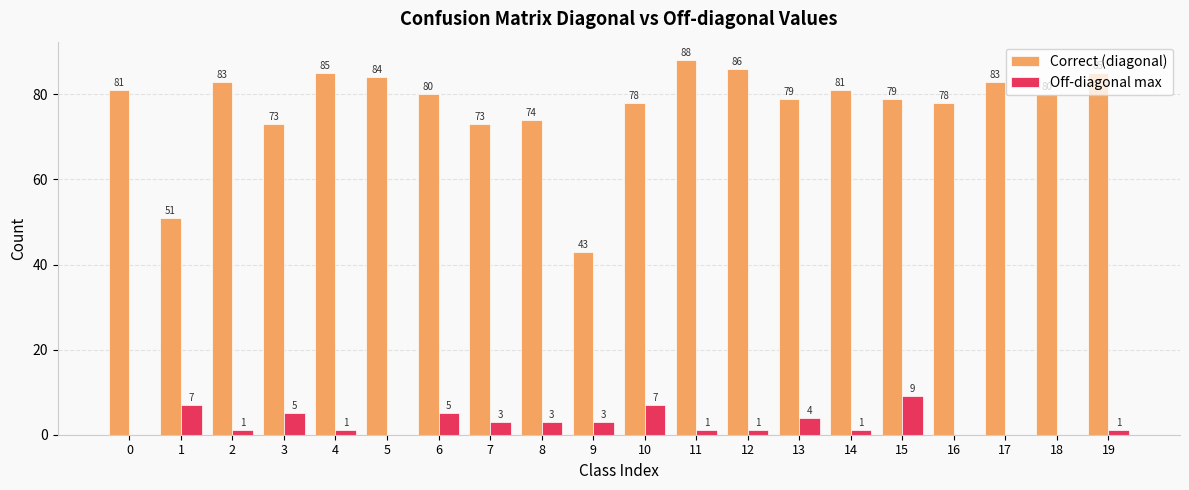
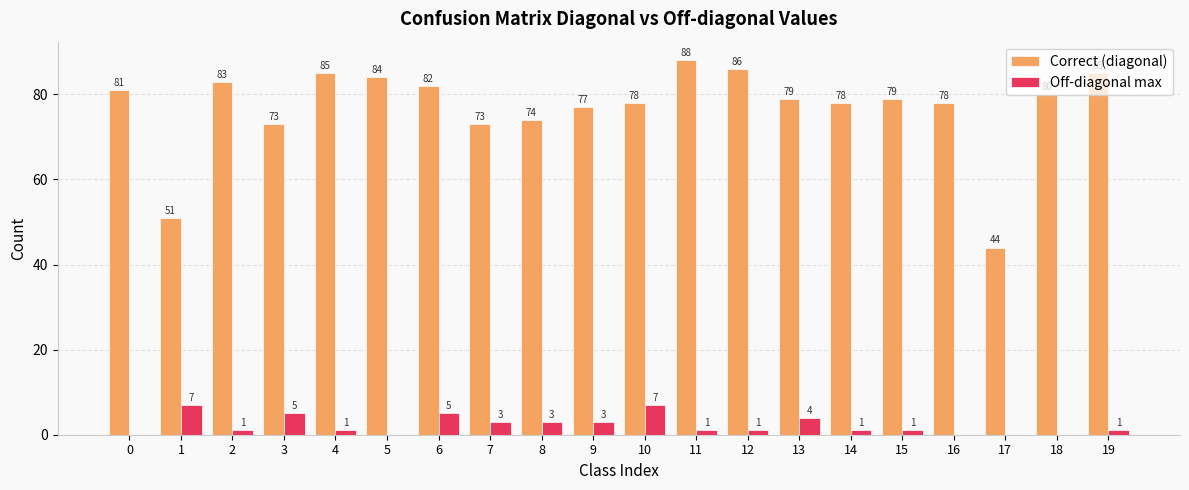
  {
    "Correct (diagonal)": {
      "0": 81,
      "1": 51,
      "2": 83,
      "3": 73,
      "4": 85,
      "5": 84,
-     "6": 80,
+     "6": 82,
      "7": 73,
      "8": 74,
-     "9": 43,
+     "9": 77,
      "10": 78,
      "11": 88,
      "12": 86,
      "13": 79,
-     "14": 81,
+     "14": 78,
      "15": 79,
      "16": 78,
-     "17": 83
+     "17": 44
    },
    "Off-diagonal max": {
      "1": 7,
      "2": 1,
      "3": 5,
      "4": 1,
      "6": 5,
      "7": 3,
      "8": 3,
      "9": 3,
      "10": 7,
      "11": 1,
      "12": 1,
      "13": 4,
      "14": 1,
-     "15": 9,
+     "15": 1,
      "19": 1
    }
  }
